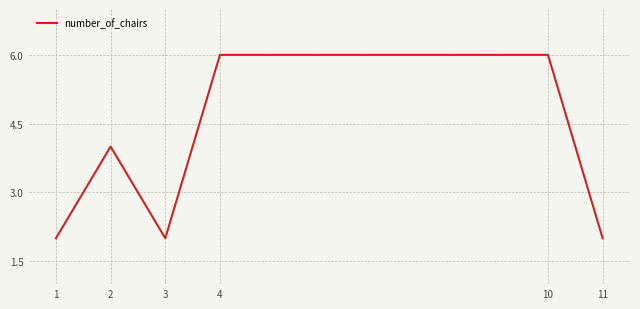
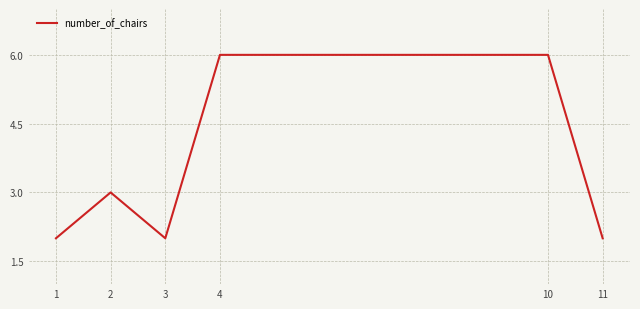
  {
    "1": 2,
-   "2": 4,
+   "2": 3,
    "3": 2,
    "4": 6,
    "10": 6,
    "11": 2
  }
